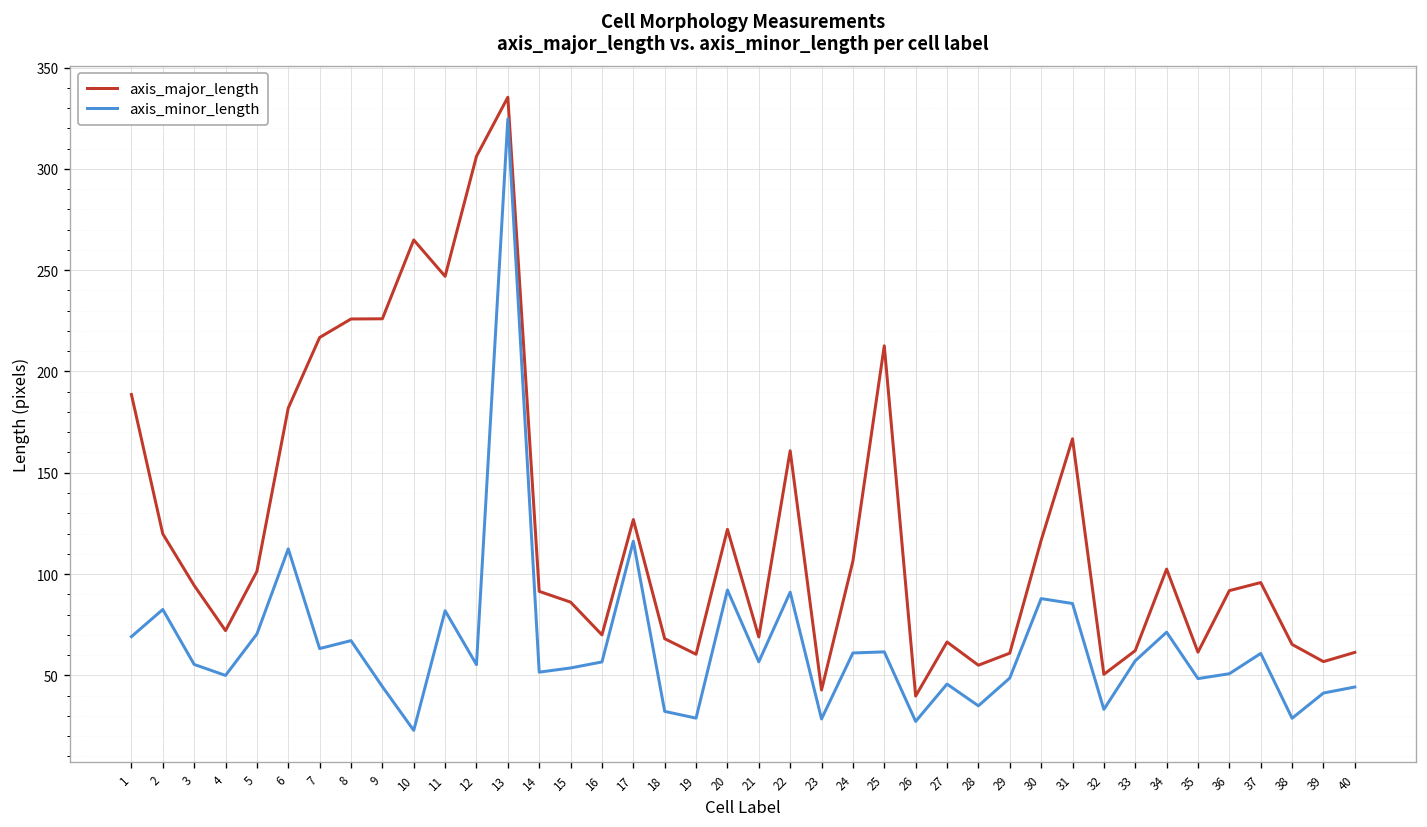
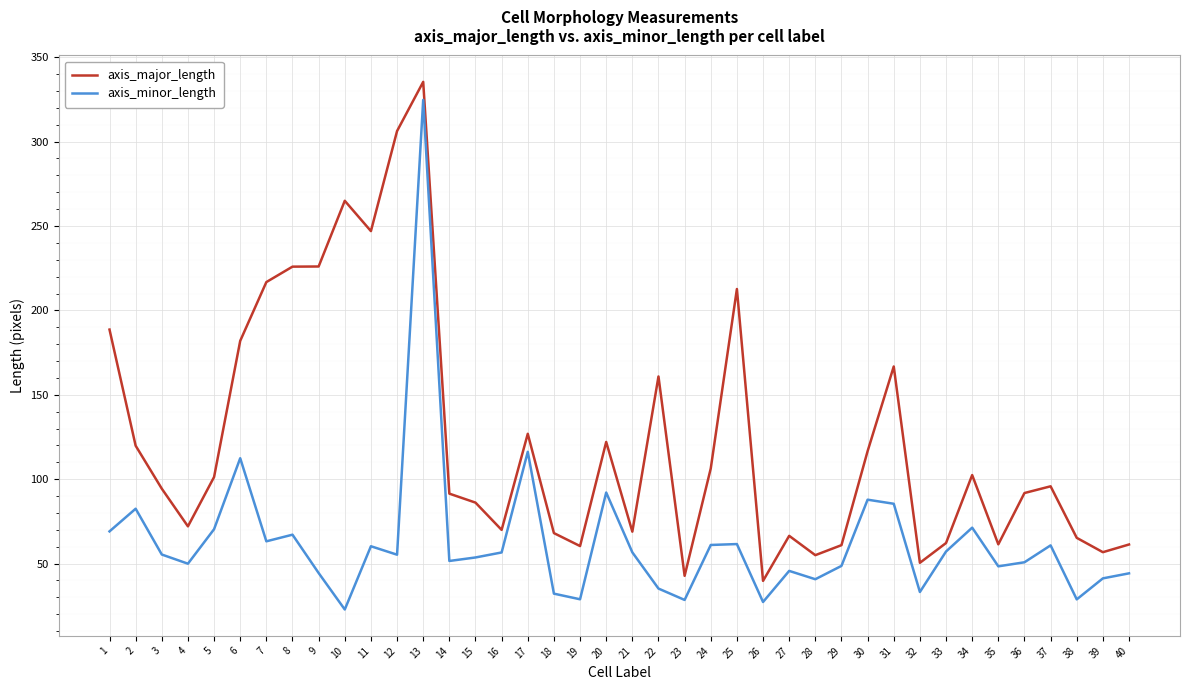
  {
    "axis_major_length": {
      "1": 189,
      "2": 120,
      "3": 94,
      "4": 72,
      "5": 101,
      "6": 182,
      "7": 217,
      "8": 226,
      "9": 226,
      "10": 265,
      "11": 247,
      "12": 306,
      "13": 335,
      "14": 91,
      "15": 86,
      "16": 70,
      "17": 127,
      "18": 68,
      "19": 60,
      "20": 122,
      "21": 69,
      "22": 161,
      "23": 43,
      "24": 106,
      "25": 213,
      "26": 40,
      "27": 66,
      "28": 55,
      "29": 61,
      "30": 117,
      "31": 167,
      "32": 50,
      "33": 62,
      "34": 102,
      "35": 61,
      "36": 92,
      "37": 96,
      "38": 65,
      "39": 57,
      "40": 61
    },
    "axis_minor_length": {
      "1": 69,
      "2": 82,
      "3": 55,
      "4": 50,
      "5": 70,
      "6": 112,
      "7": 63,
      "8": 67,
      "9": 44,
      "10": 23,
-     "11": 82,
+     "11": 60,
      "12": 55,
      "13": 325,
      "14": 52,
      "15": 54,
      "16": 57,
      "17": 116,
      "18": 32,
      "19": 29,
      "20": 92,
      "21": 57,
-     "22": 91,
+     "22": 35,
      "23": 28,
      "24": 61,
      "25": 62,
      "26": 27,
      "27": 46,
-     "28": 35,
+     "28": 41,
      "29": 49,
      "30": 88,
      "31": 85,
      "32": 33,
      "33": 57,
      "34": 71,
      "35": 48,
      "36": 51,
      "37": 61,
      "38": 29,
      "39": 41,
      "40": 44
    }
  }
